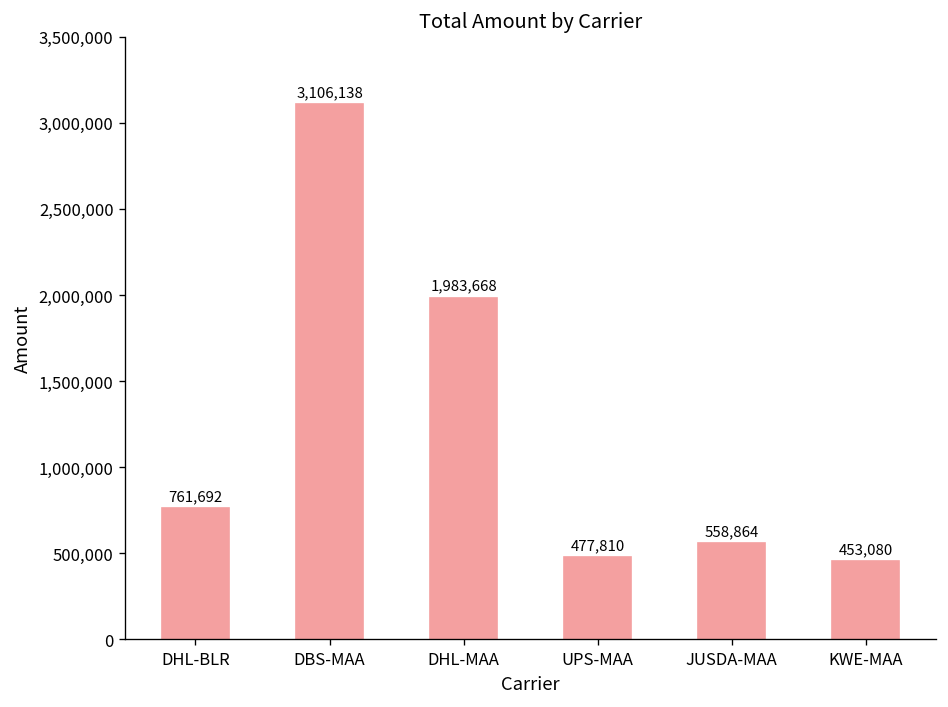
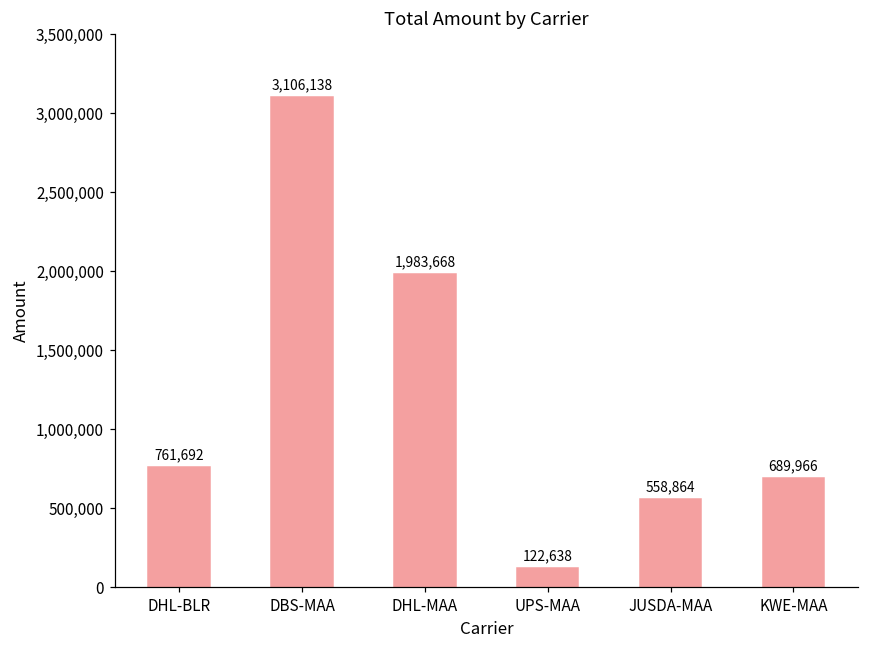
  {
    "DHL-BLR": "761,692",
    "DBS-MAA": "3,106,138",
    "DHL-MAA": "1,983,668",
-   "UPS-MAA": "477,810",
+   "UPS-MAA": "122,638",
    "JUSDA-MAA": "558,864",
-   "KWE-MAA": "453,080"
+   "KWE-MAA": "689,966"
  }
